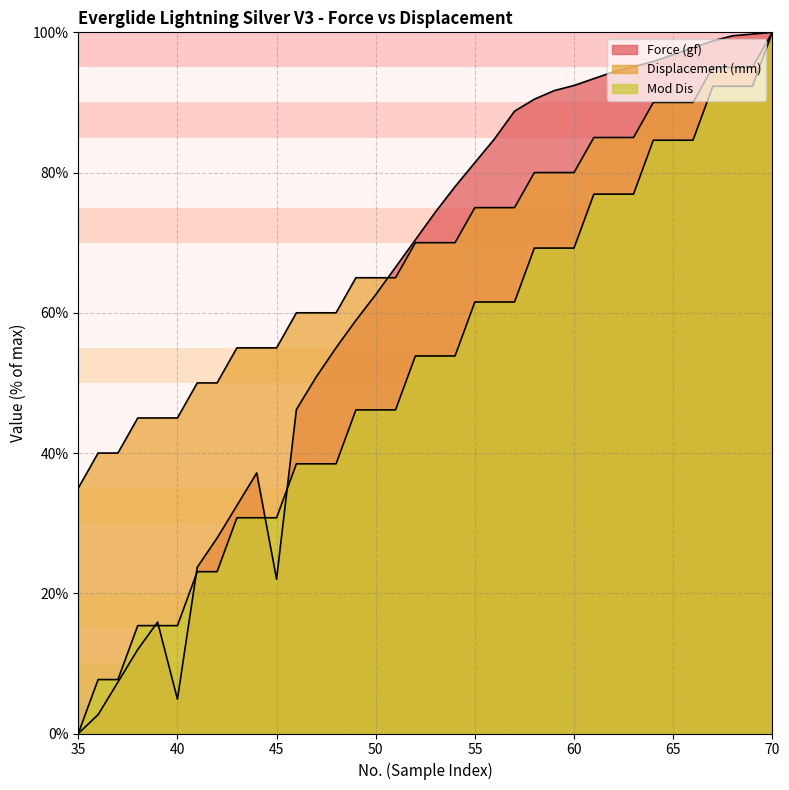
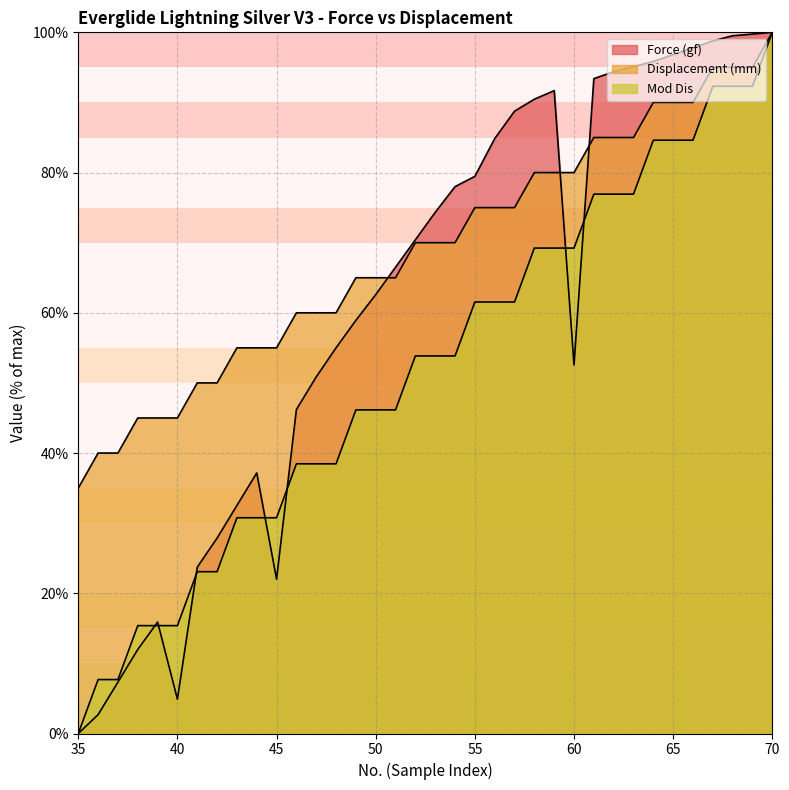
  {
    "Force (gf)": {
      "40": "5%",
      "45": "22%",
      "50": "63%",
-     "55": "81%",
-     "60": "92%"
+     "55": "79%",
+     "60": "53%"
    }
  }
